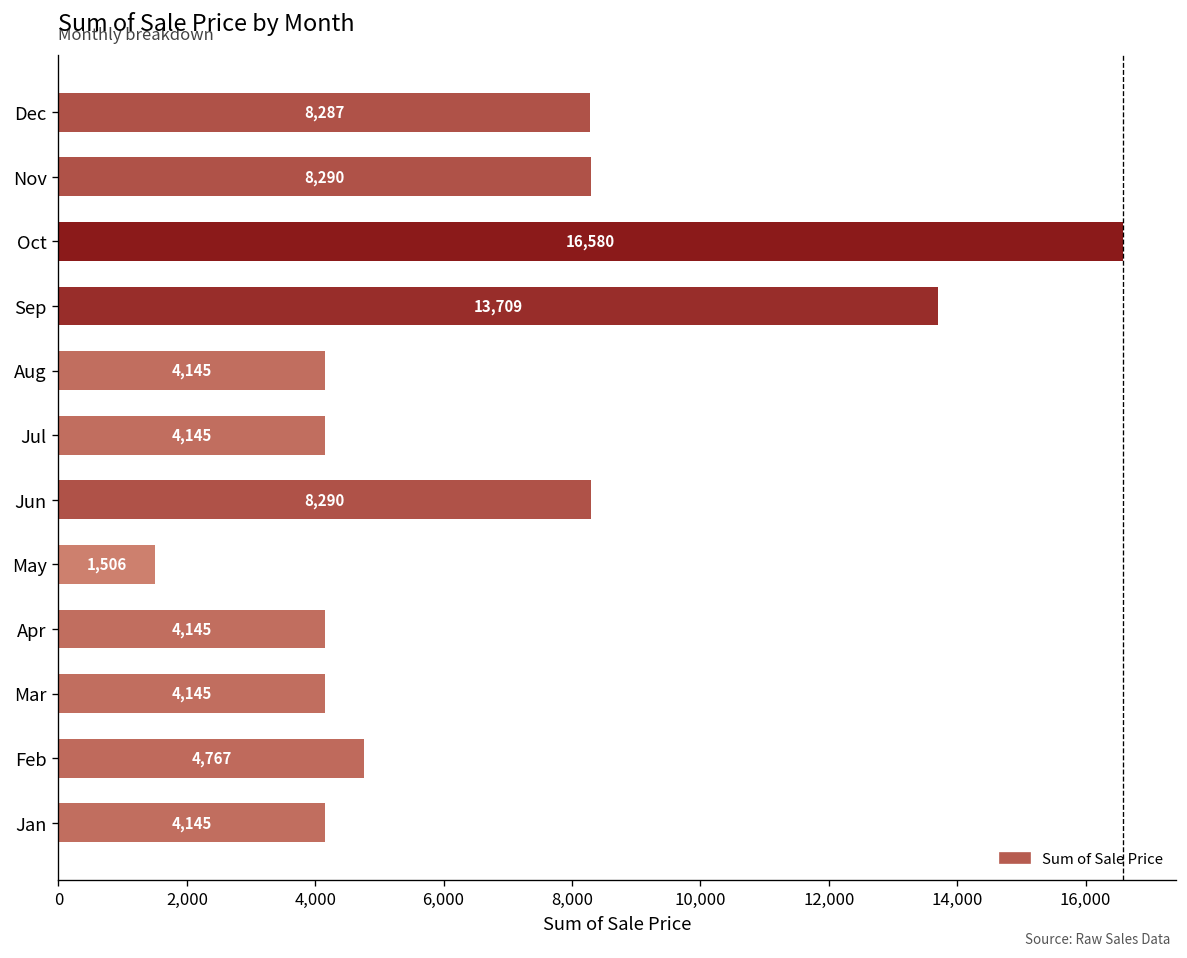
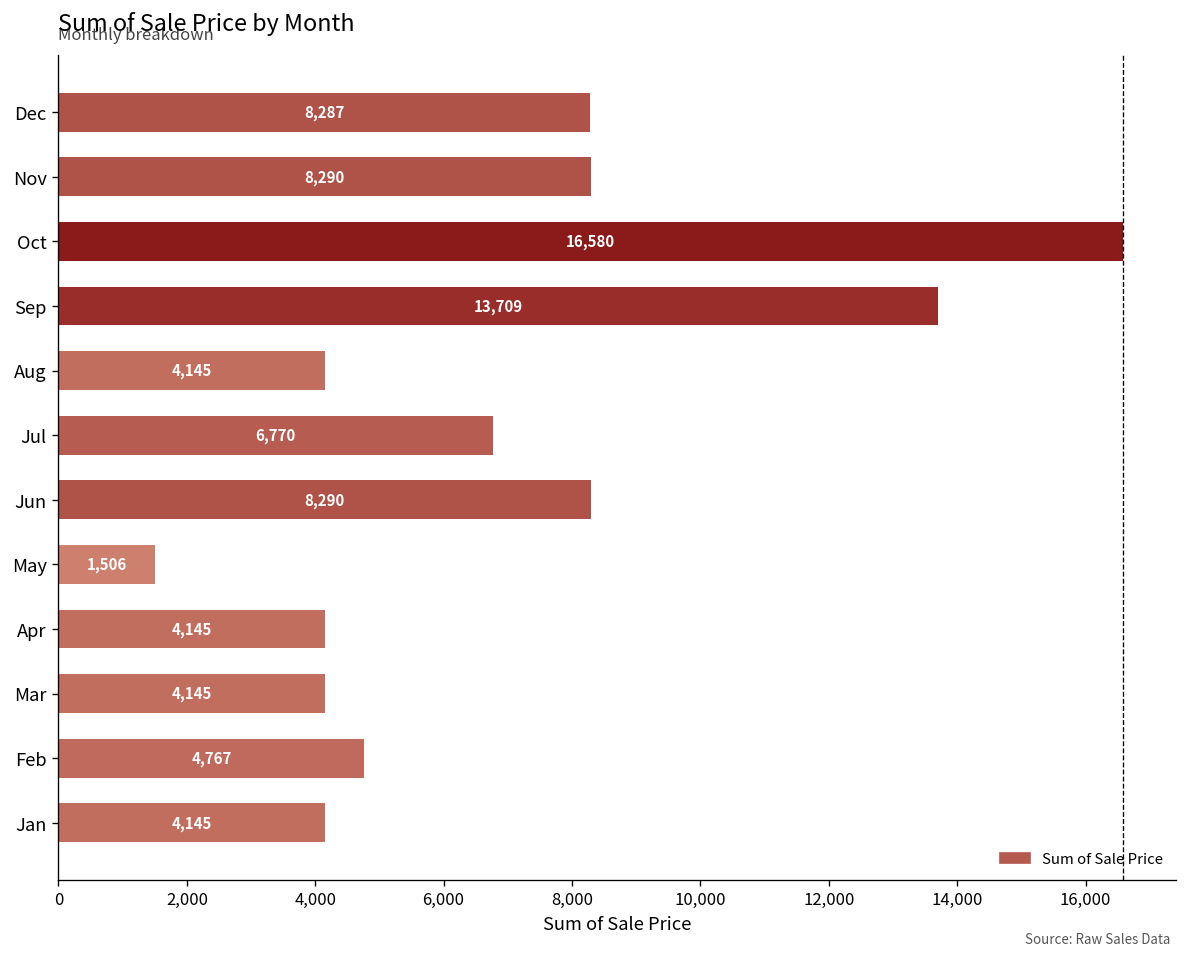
  {
    "Dec": "8,287",
    "Nov": "8,290",
    "Oct": "16,580",
    "Sep": "13,709",
    "Aug": "4,145",
-   "Jul": "4,145",
+   "Jul": "6,770",
    "Jun": "8,290",
    "May": "1,506",
    "Apr": "4,145",
    "Mar": "4,145",
    "Feb": "4,767",
    "Jan": "4,145"
  }
